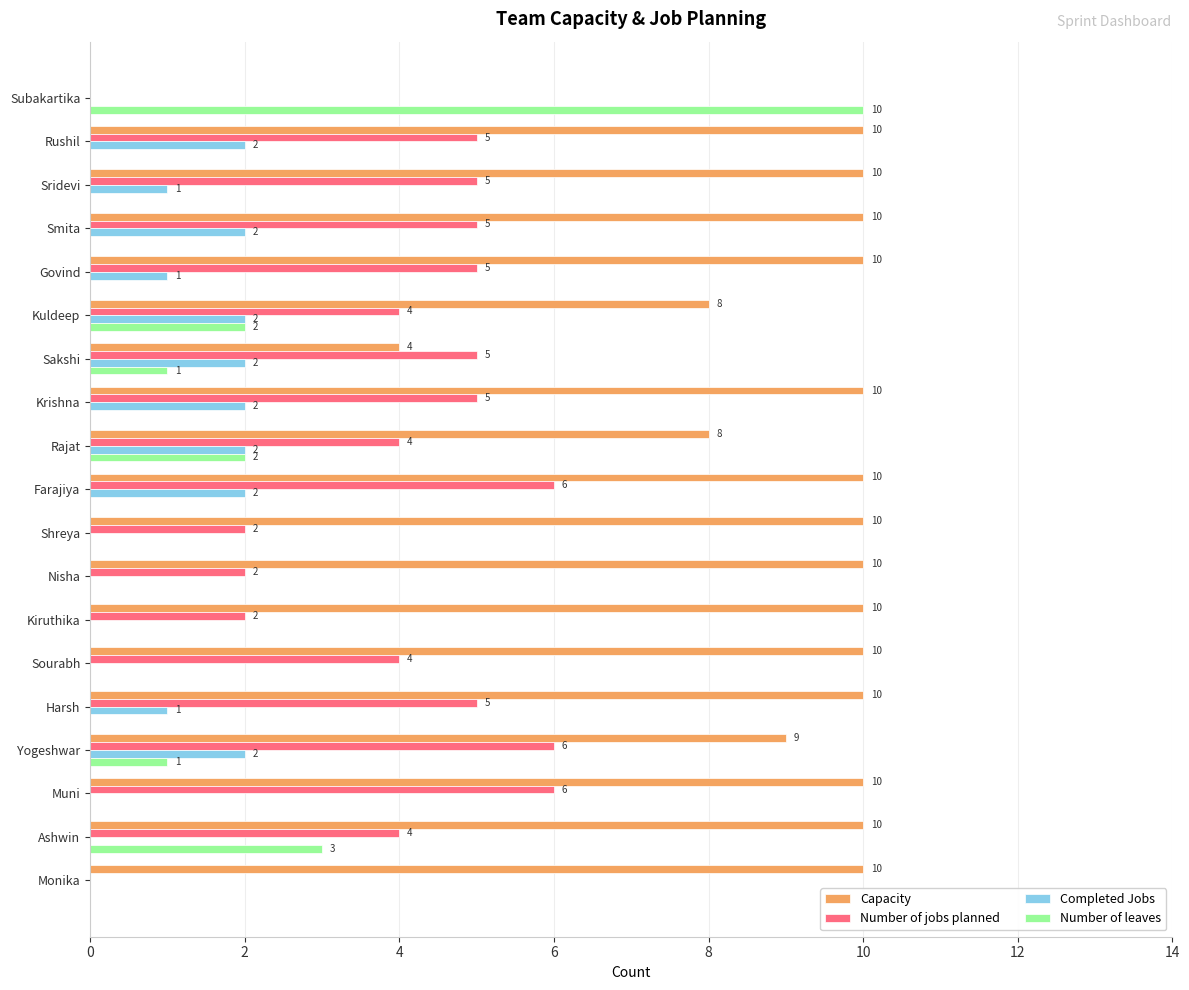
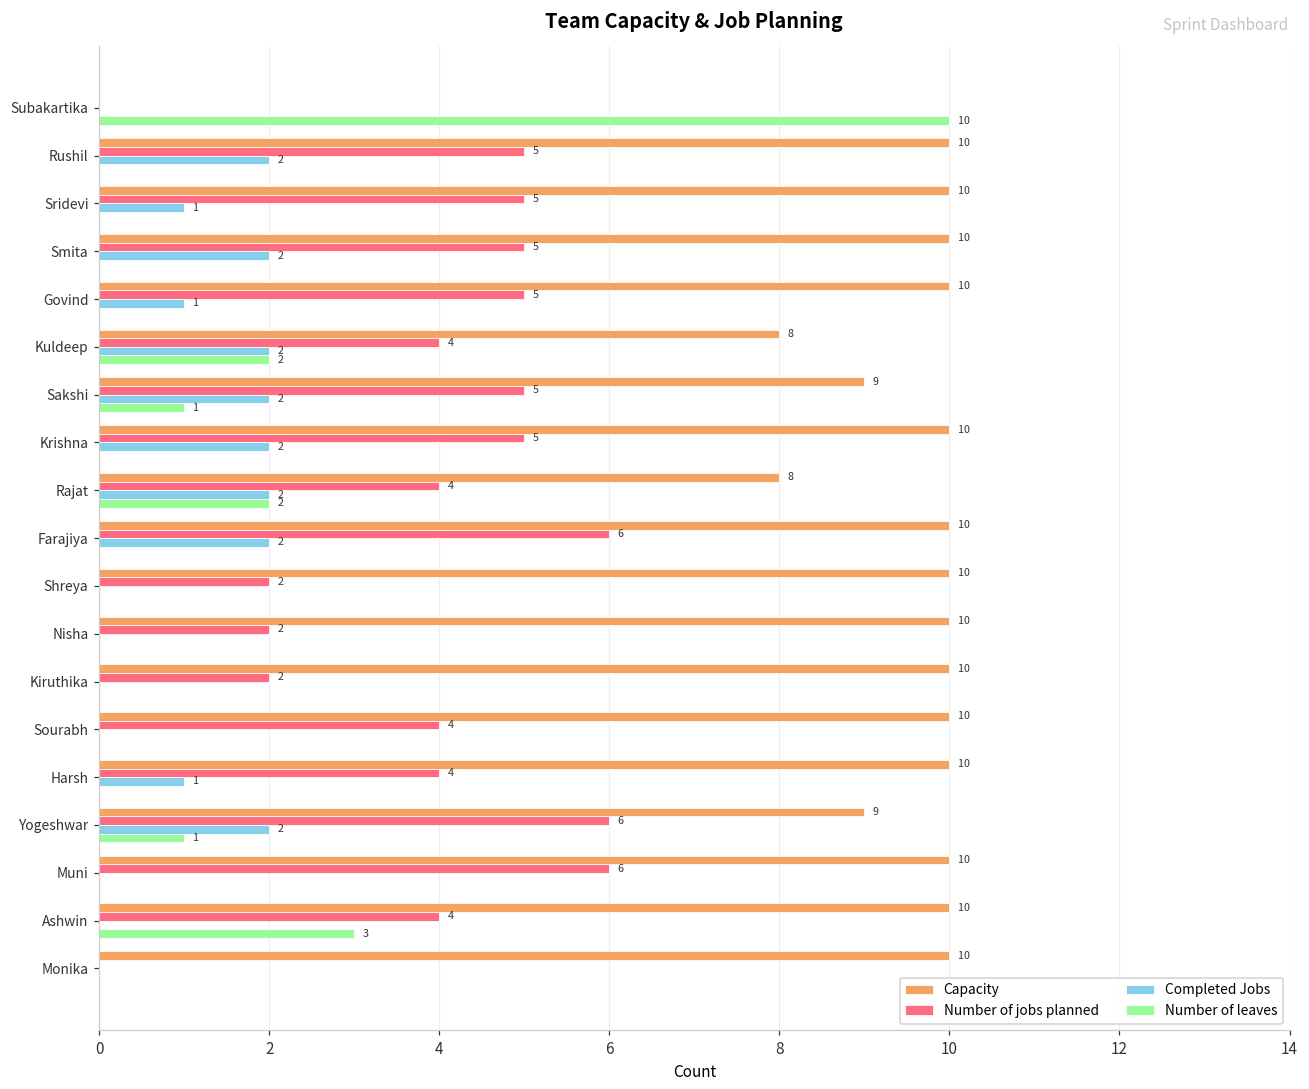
  {
    "Capacity": {
      "Rushil": 10,
      "Sridevi": 10,
      "Smita": 10,
      "Govind": 10,
      "Kuldeep": 8,
-     "Sakshi": 4,
+     "Sakshi": 9,
      "Krishna": 10,
      "Rajat": 8,
      "Farajiya": 10,
      "Shreya": 10,
      "Nisha": 10,
      "Kiruthika": 10,
      "Sourabh": 10,
      "Harsh": 10,
      "Yogeshwar": 9,
      "Muni": 10,
      "Ashwin": 10,
      "Monika": 10
    },
    "Number of jobs planned": {
      "Rushil": 5,
      "Sridevi": 5,
      "Smita": 5,
      "Govind": 5,
      "Kuldeep": 4,
      "Sakshi": 5,
      "Krishna": 5,
      "Rajat": 4,
      "Farajiya": 6,
      "Shreya": 2,
      "Nisha": 2,
      "Kiruthika": 2,
      "Sourabh": 4,
-     "Harsh": 5,
+     "Harsh": 4,
      "Yogeshwar": 6,
      "Muni": 6,
      "Ashwin": 4
    },
    "Completed Jobs": {
      "Rushil": 2,
      "Sridevi": 1,
      "Smita": 2,
      "Govind": 1,
      "Sakshi": 2,
      "Krishna": 2,
      "Farajiya": 2,
      "Harsh": 1,
      "Yogeshwar": 2
    },
    "Number of leaves": {
      "Subakartika": 10,
      "Sakshi": 1,
      "Yogeshwar": 1,
      "Ashwin": 3
    }
  }
